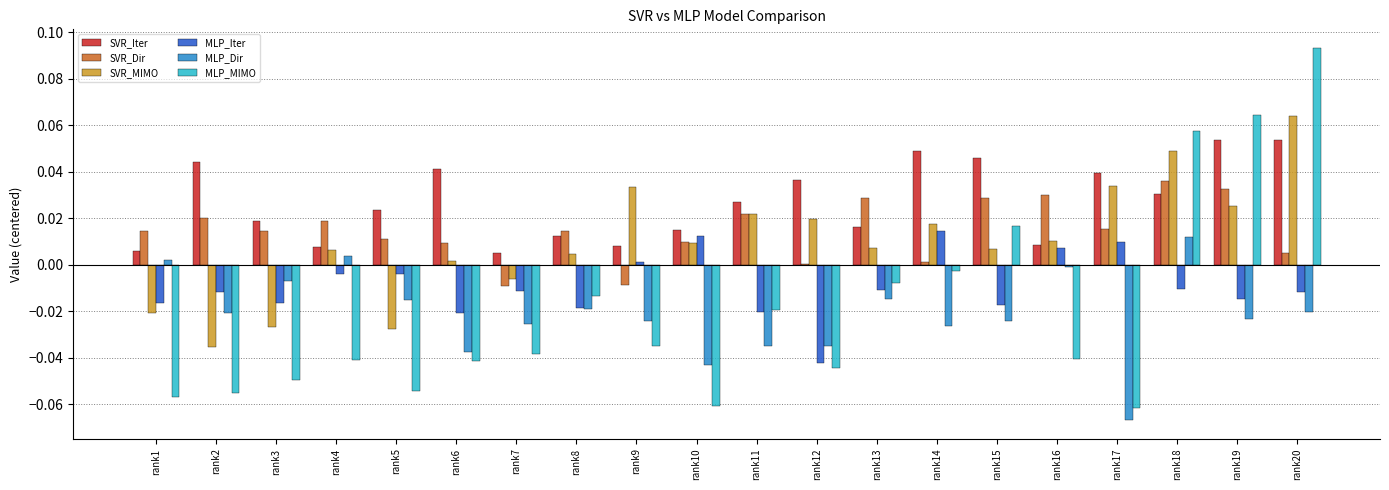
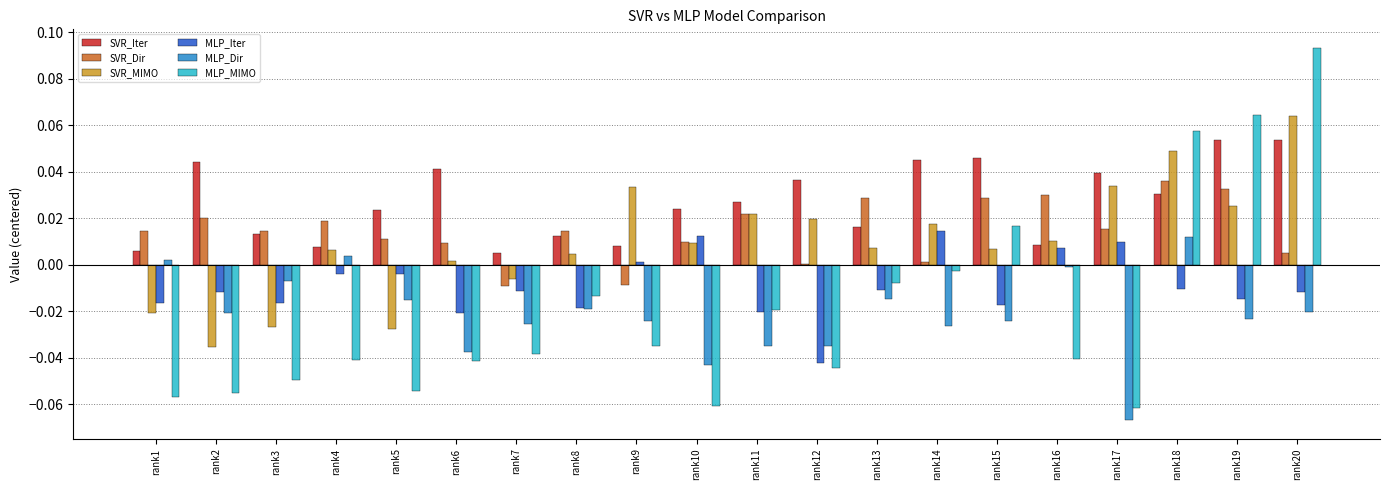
  {
    "SVR_Iter": {
      "rank1": 0.006,
      "rank2": 0.044,
-     "rank3": 0.019,
+     "rank3": 0.013,
      "rank4": 0.007,
      "rank5": 0.023,
      "rank6": 0.041,
      "rank7": 0.005,
      "rank8": 0.012,
      "rank9": 0.008,
-     "rank10": 0.015,
+     "rank10": 0.024,
      "rank11": 0.027,
      "rank12": 0.036,
      "rank13": 0.016,
-     "rank14": 0.049,
+     "rank14": 0.045,
      "rank15": 0.046,
      "rank16": 0.009,
      "rank17": 0.039,
      "rank18": 0.030,
      "rank19": 0.053,
      "rank20": 0.053
    }
  }
